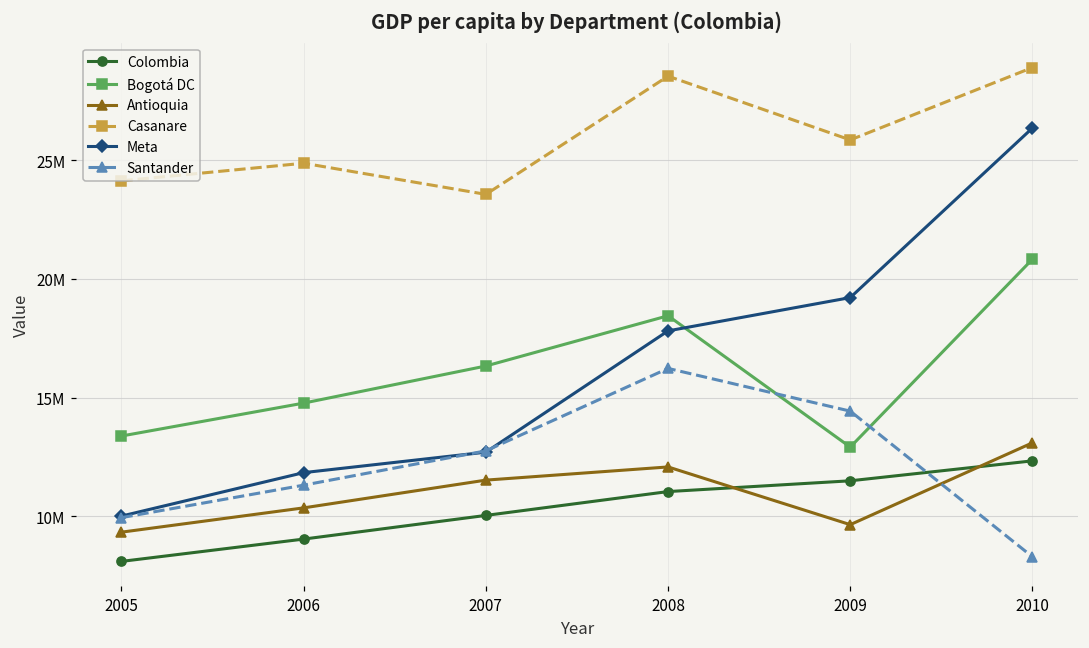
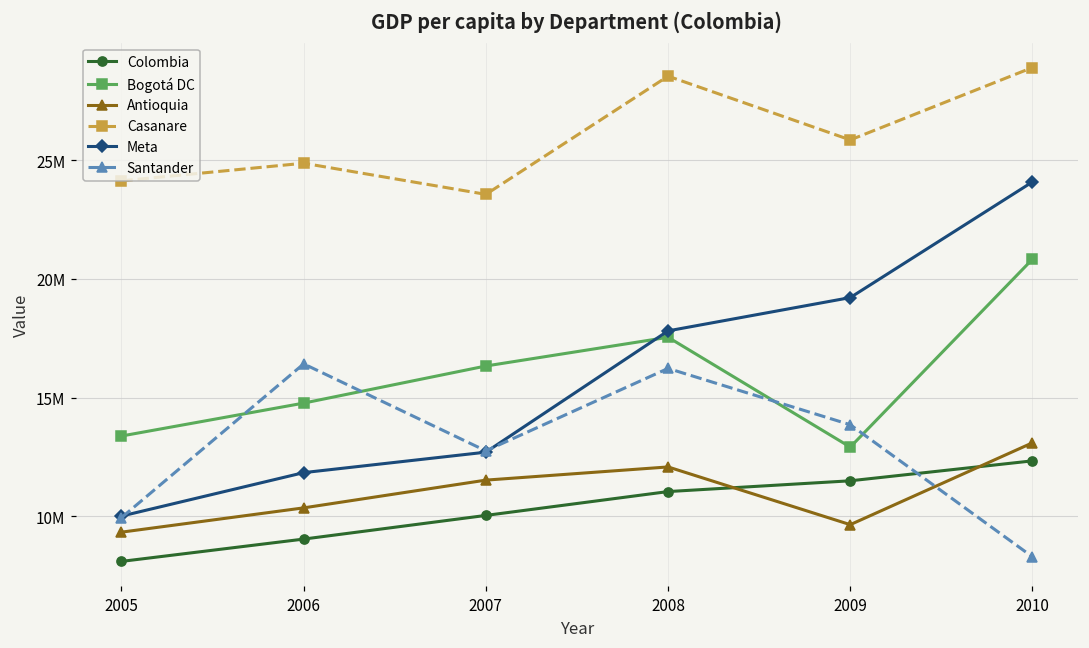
  {
    "Colombia": {
      "2005": 8100000,
      "2006": 9000000,
      "2007": 10000000,
      "2008": 11000000,
      "2009": 11500000,
      "2010": 12300000
    },
    "Bogotá DC": {
      "2005": 13400000,
      "2006": 14800000,
      "2007": 16300000,
-     "2008": 18400000,
+     "2008": 17500000,
      "2009": 12900000,
      "2010": 20800000
    },
    "Antioquia": {
      "2005": 9300000,
      "2006": 10400000,
      "2007": 11500000,
      "2008": 12100000,
      "2009": 9700000,
      "2010": 13100000
    },
    "Casanare": {
      "2006": 24900000,
      "2007": 23600000,
      "2008": 28500000,
      "2009": 25800000,
      "2010": 28900000
    },
    "Meta": {
      "2006": 11800000,
      "2008": 17800000,
      "2009": 19200000,
-     "2010": 26300000
+     "2010": 24100000
    },
    "Santander": {
-     "2006": 11300000,
+     "2006": 16400000,
      "2008": 16200000,
-     "2009": 14400000,
+     "2009": 13900000,
      "2010": 8300000
    }
  }
